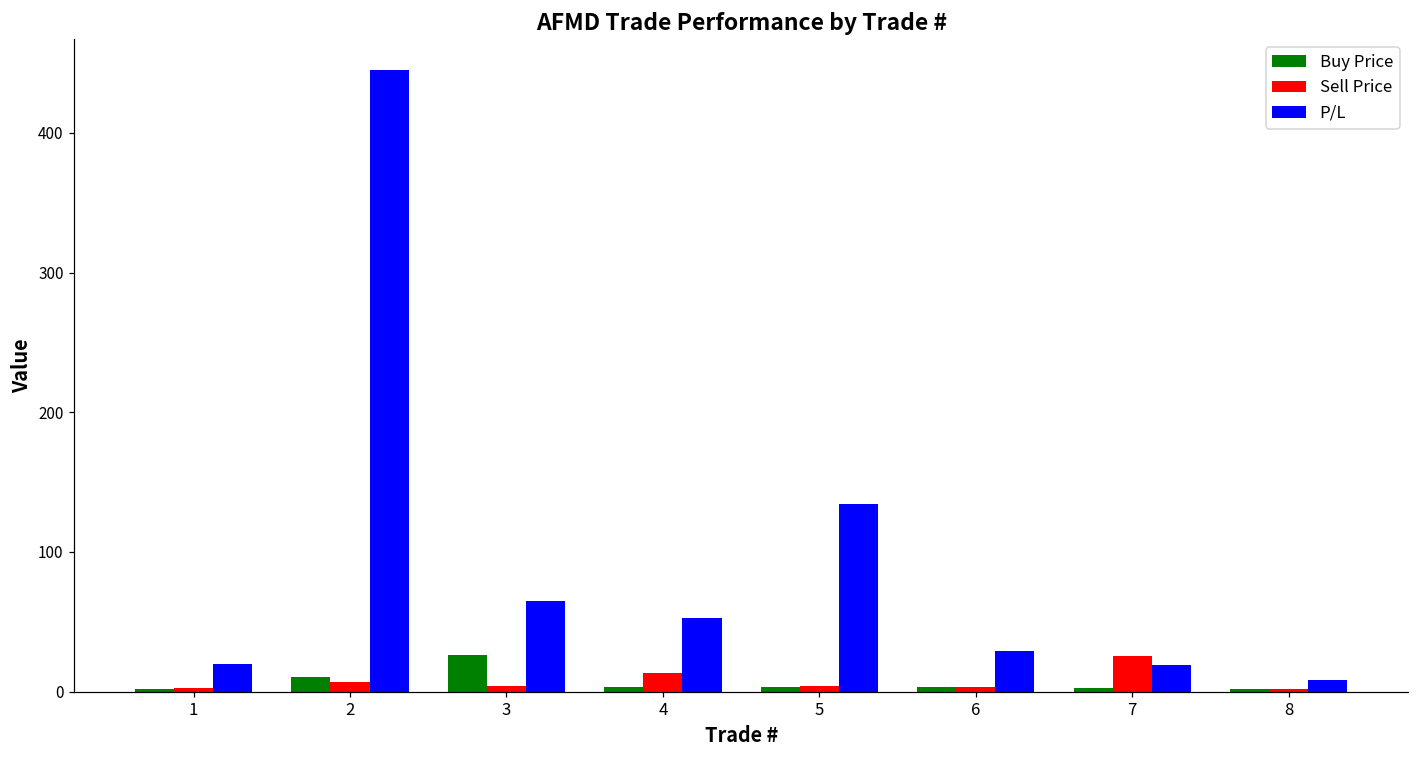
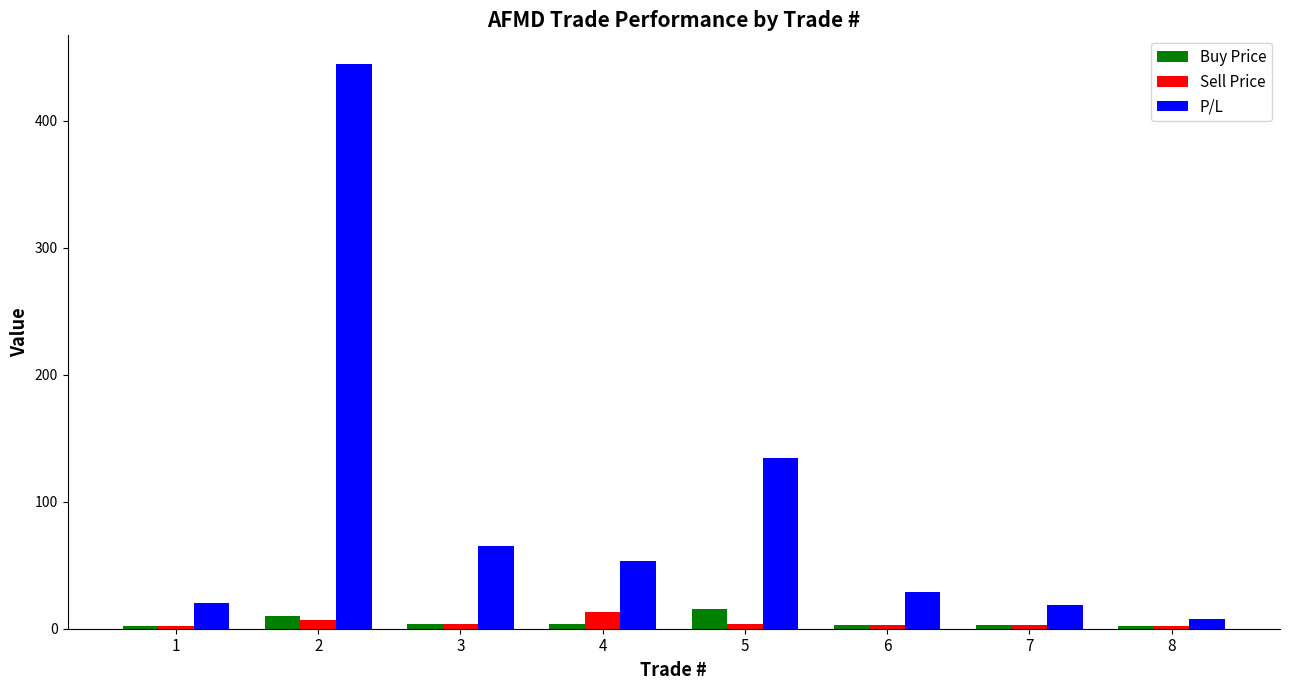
  {
    "Buy Price": {
      "1": 2,
      "2": 10,
-     "3": 26,
+     "3": 3,
      "4": 3,
-     "5": 4,
+     "5": 16,
      "6": 3,
      "7": 3,
      "8": 2
    },
    "Sell Price": {
      "1": 2,
      "2": 7,
      "3": 4,
      "4": 13,
      "5": 4,
      "6": 3,
-     "7": 26,
+     "7": 3,
      "8": 2
    },
    "P/L": {
      "1": 20,
      "2": 445,
      "3": 65,
      "4": 53,
      "5": 134,
      "6": 29,
      "7": 19,
      "8": 8
    }
  }
